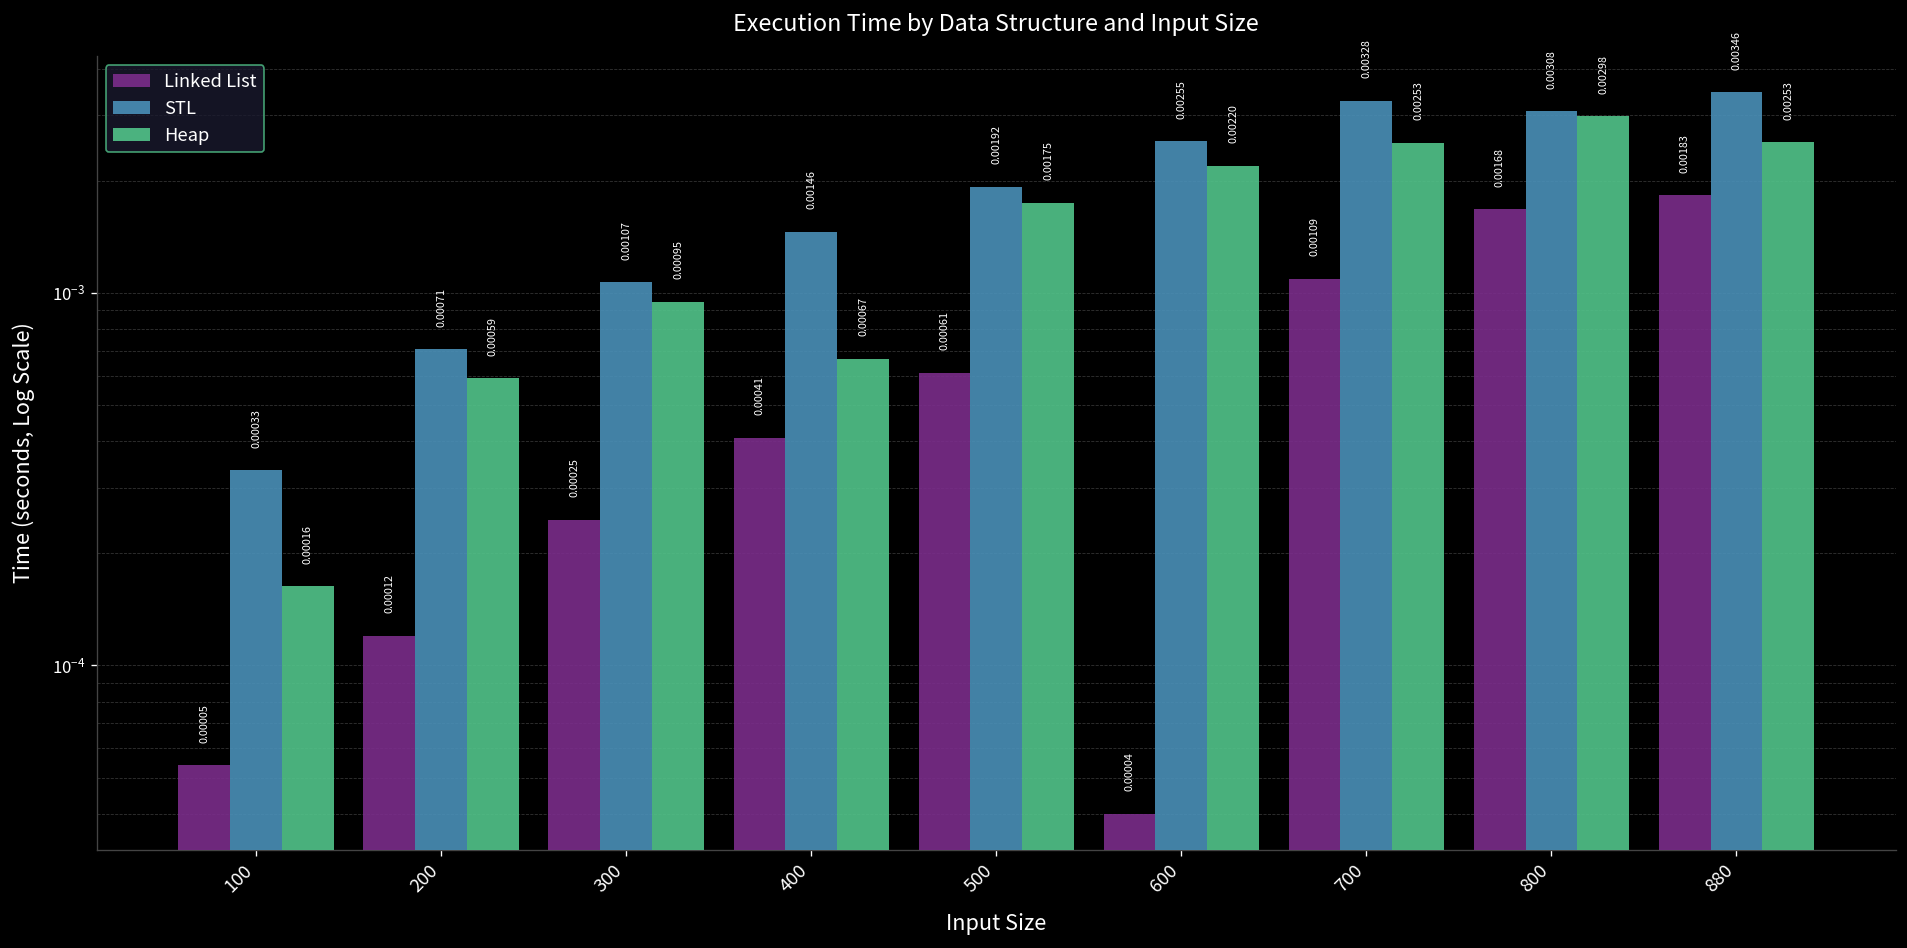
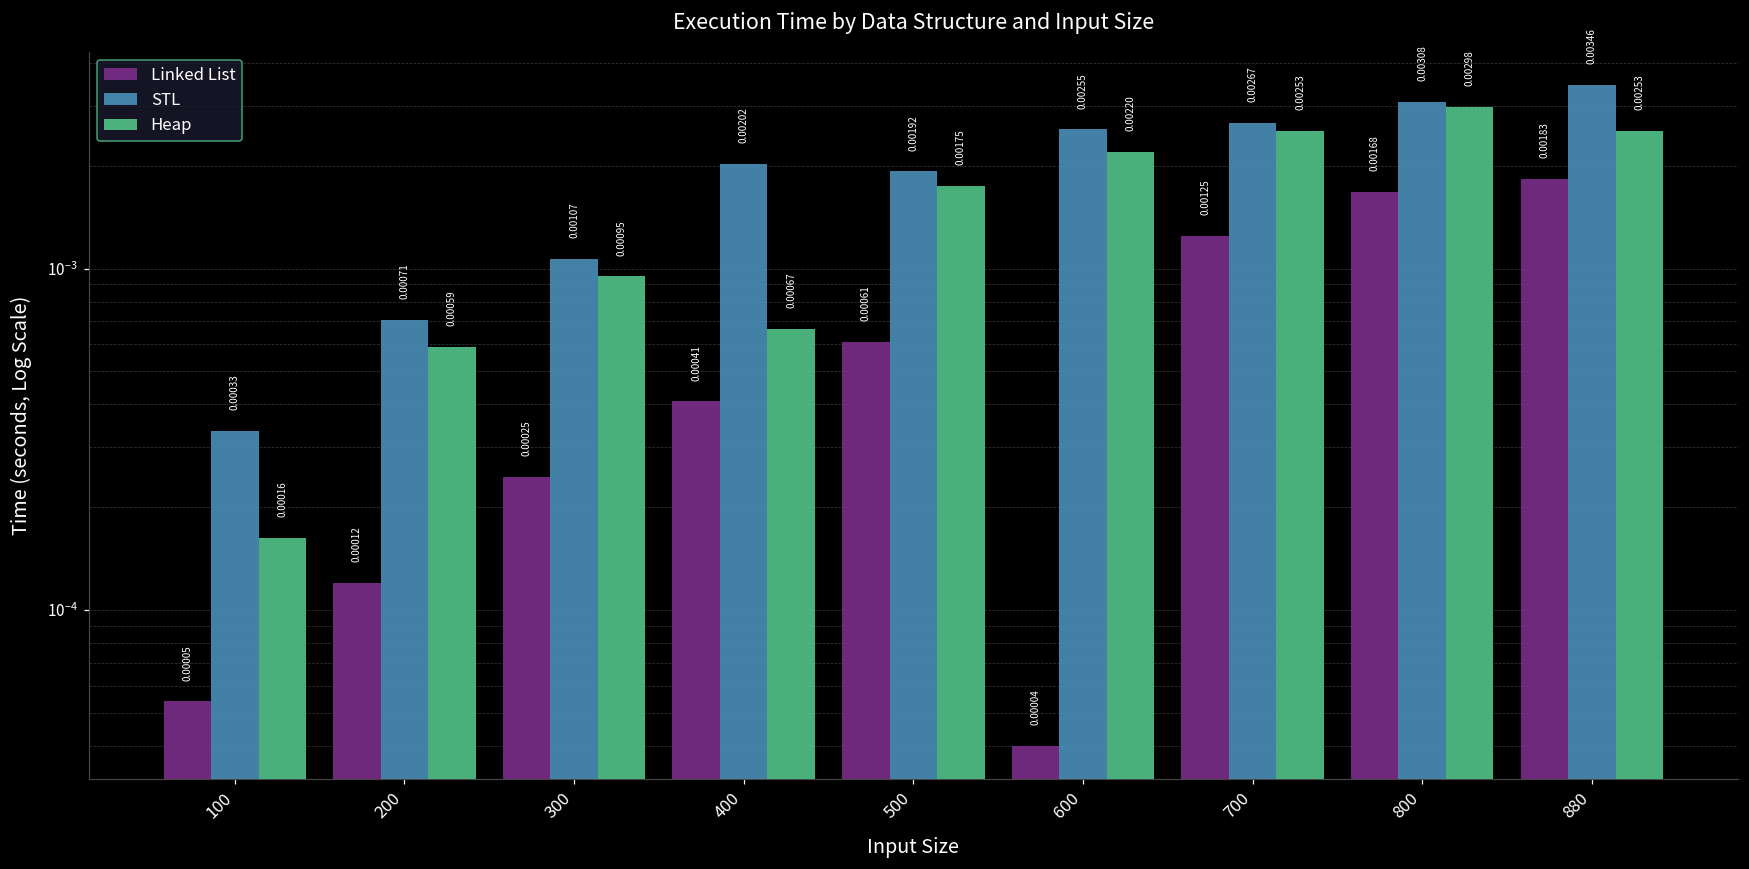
  {
    "Linked List": {
      "100": 0.00005,
      "200": 0.00012,
      "300": 0.00025,
      "400": 0.00041,
      "500": 0.00061,
      "600": 0.00004,
-     "700": 0.00109,
+     "700": 0.00125,
      "800": 0.00168,
      "880": 0.00183
    },
    "STL": {
      "100": 0.00033,
      "200": 0.00071,
      "300": 0.00107,
-     "400": 0.00146,
+     "400": 0.00202,
      "500": 0.00192,
      "600": 0.00255,
-     "700": 0.00328,
+     "700": 0.00267,
      "800": 0.00308,
      "880": 0.00346
    },
    "Heap": {
      "100": 0.00016,
      "200": 0.00059,
      "300": 0.00095,
      "400": 0.00067,
      "500": 0.00175,
      "600": 0.00220,
      "700": 0.00253,
      "800": 0.00298,
      "880": 0.00253
    }
  }
